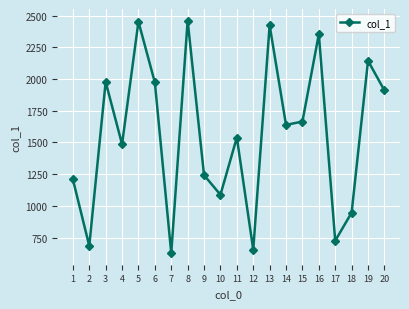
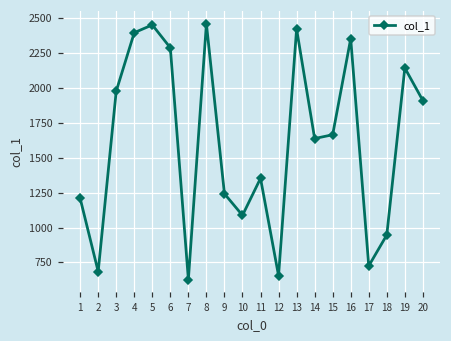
  {
    "1": 1210,
    "2": 690,
    "3": 1980,
-   "4": 1490,
+   "4": 2400,
    "5": 2450,
-   "6": 1970,
+   "6": 2290,
    "7": 630,
    "8": 2460,
    "9": 1240,
    "10": 1090,
-   "11": 1540,
+   "11": 1350,
    "12": 660,
    "13": 2420,
    "14": 1640,
    "15": 1670,
    "16": 2350,
    "17": 730,
    "18": 950,
    "19": 2140,
    "20": 1910
  }
